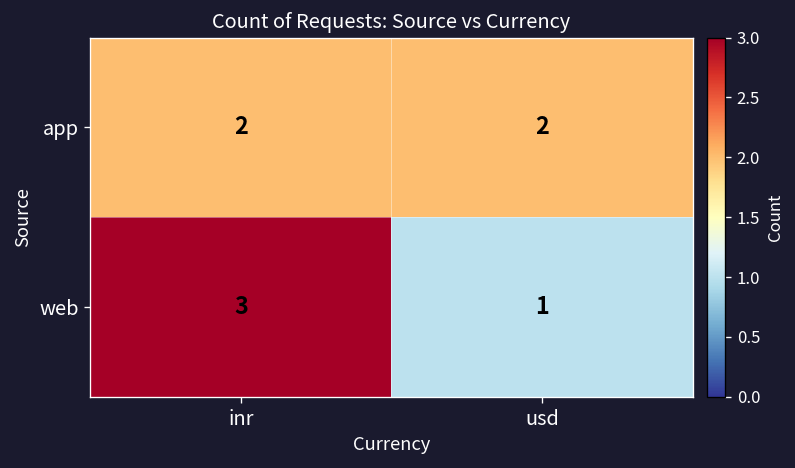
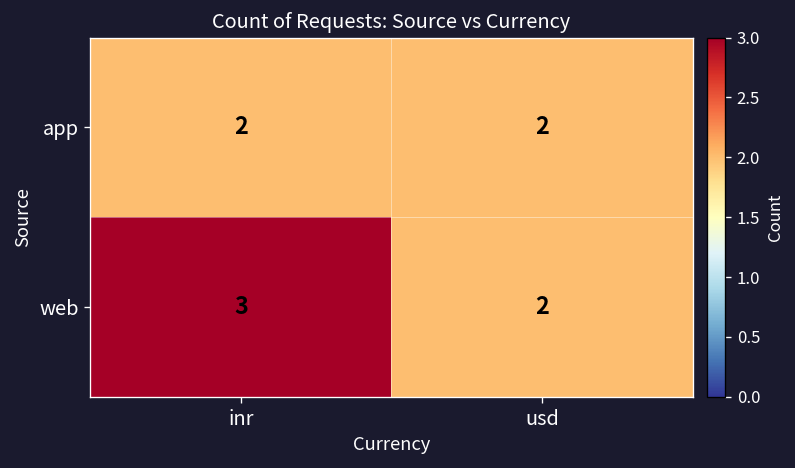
  {
    "app": {
      "inr": 2,
      "usd": 2
    },
    "web": {
      "inr": 3,
-     "usd": 1
+     "usd": 2
    }
  }
